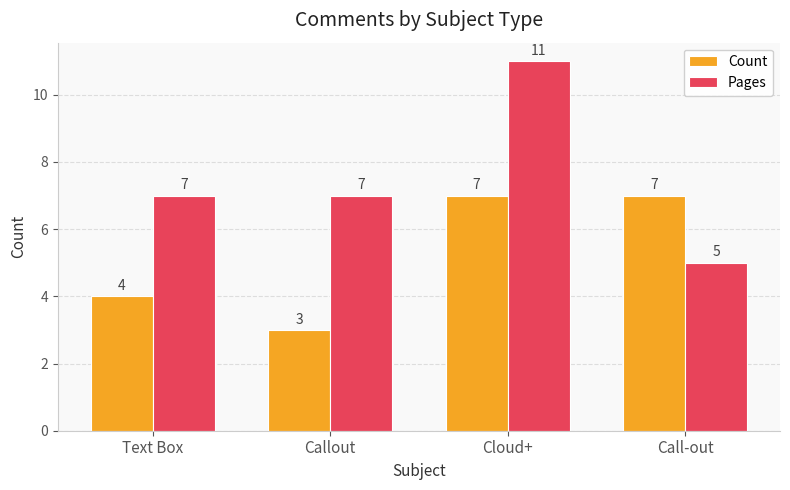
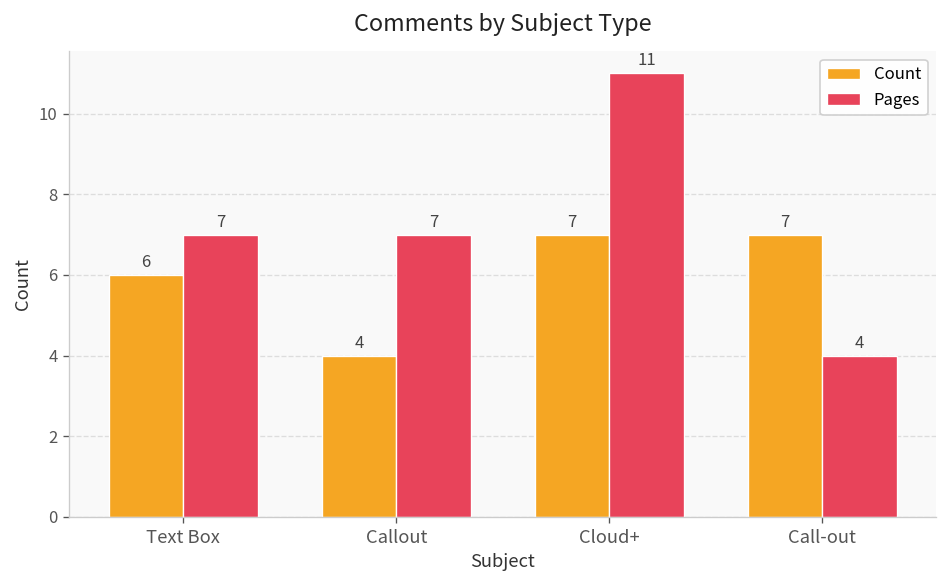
  {
    "Count": {
-     "Text Box": 4,
-     "Callout": 3,
+     "Text Box": 6,
+     "Callout": 4,
      "Cloud+": 7,
      "Call-out": 7
    },
    "Pages": {
      "Text Box": 7,
      "Callout": 7,
      "Cloud+": 11,
-     "Call-out": 5
+     "Call-out": 4
    }
  }
